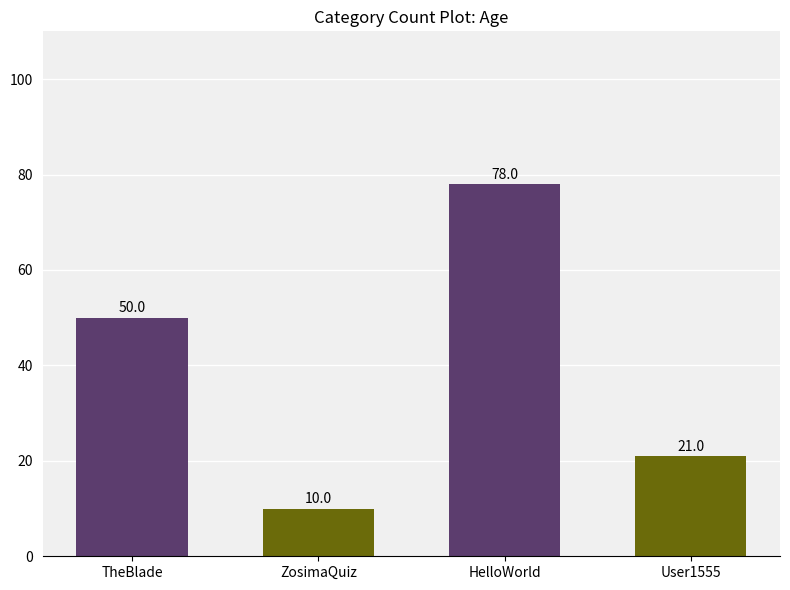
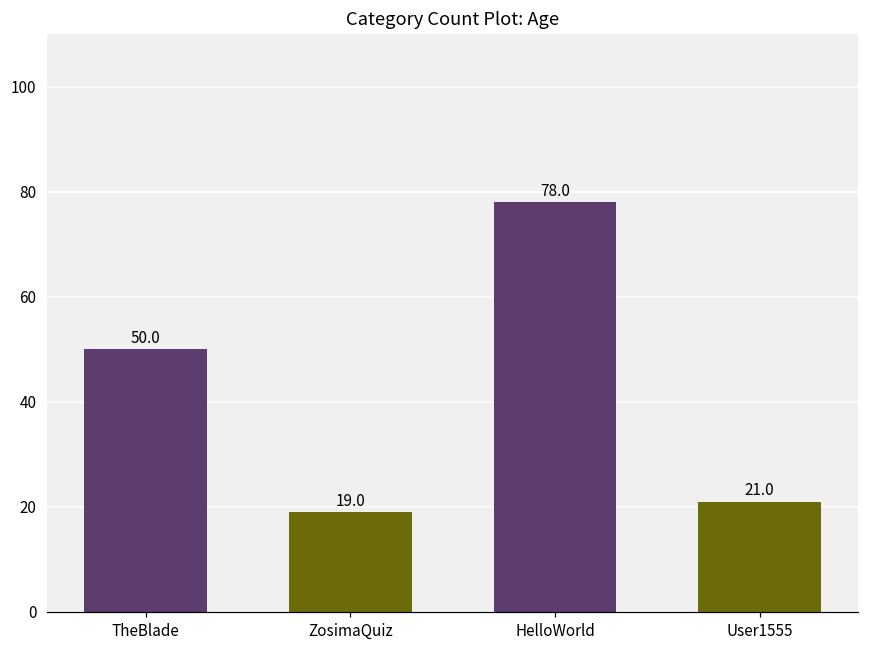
  {
    "TheBlade": 50.0,
-   "ZosimaQuiz": 10.0,
+   "ZosimaQuiz": 19.0,
    "HelloWorld": 78.0,
    "User1555": 21.0
  }
